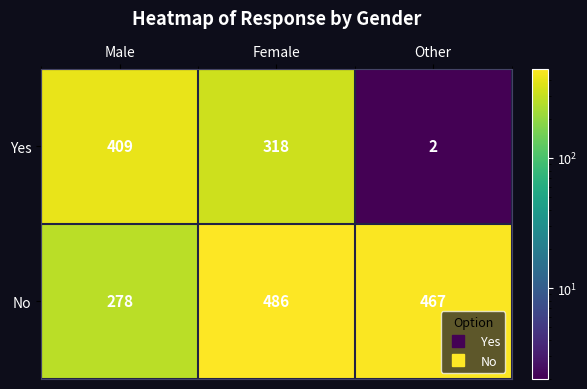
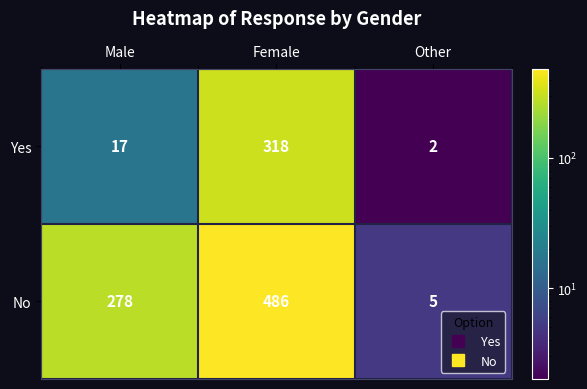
  {
    "Yes": {
-     "Male": 409,
+     "Male": 17,
      "Female": 318,
      "Other": 2
    },
    "No": {
      "Male": 278,
      "Female": 486,
-     "Other": 467
+     "Other": 5
    }
  }
